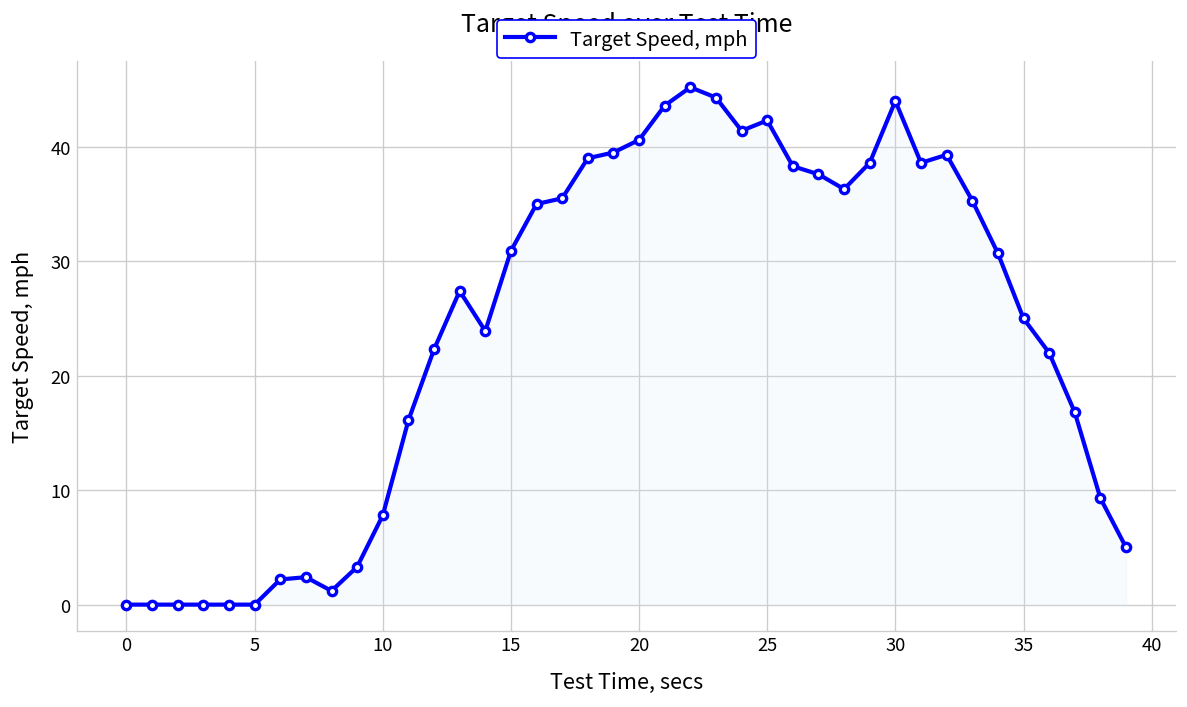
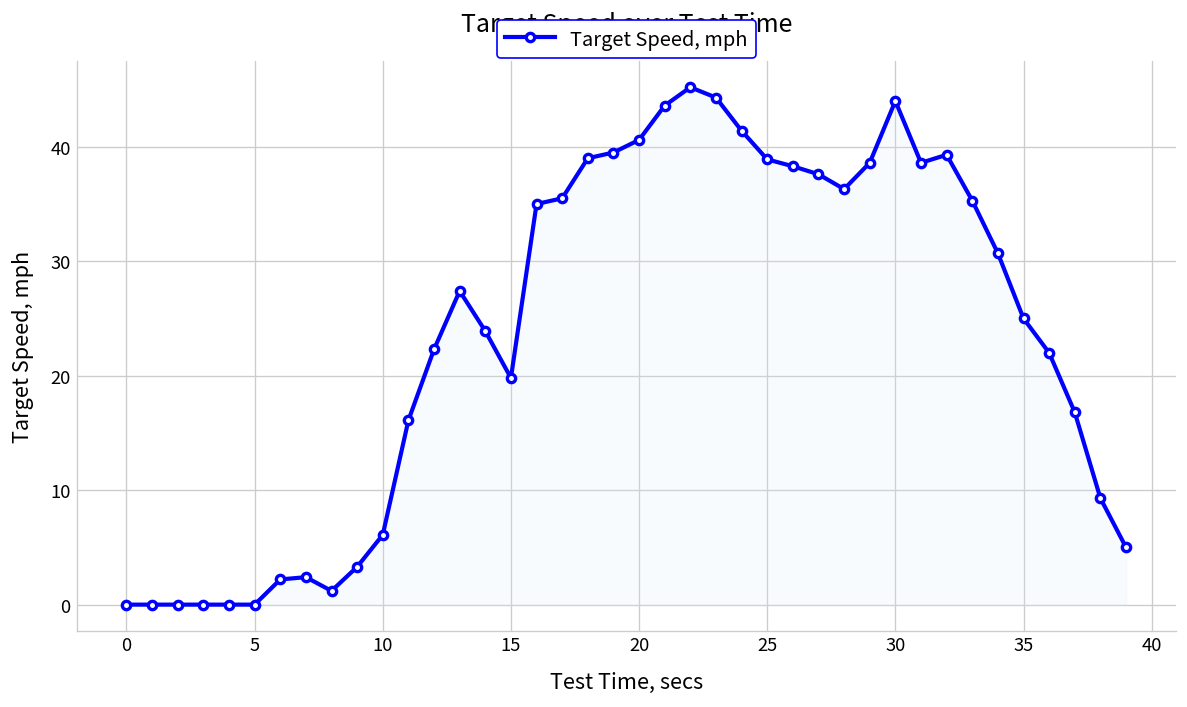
  {
    "0": 0,
    "5": 0,
-   "10": 8,
-   "15": 31,
+   "10": 6,
+   "15": 20,
    "20": 41,
-   "25": 42,
+   "25": 39,
    "30": 44,
    "35": 25
  }
